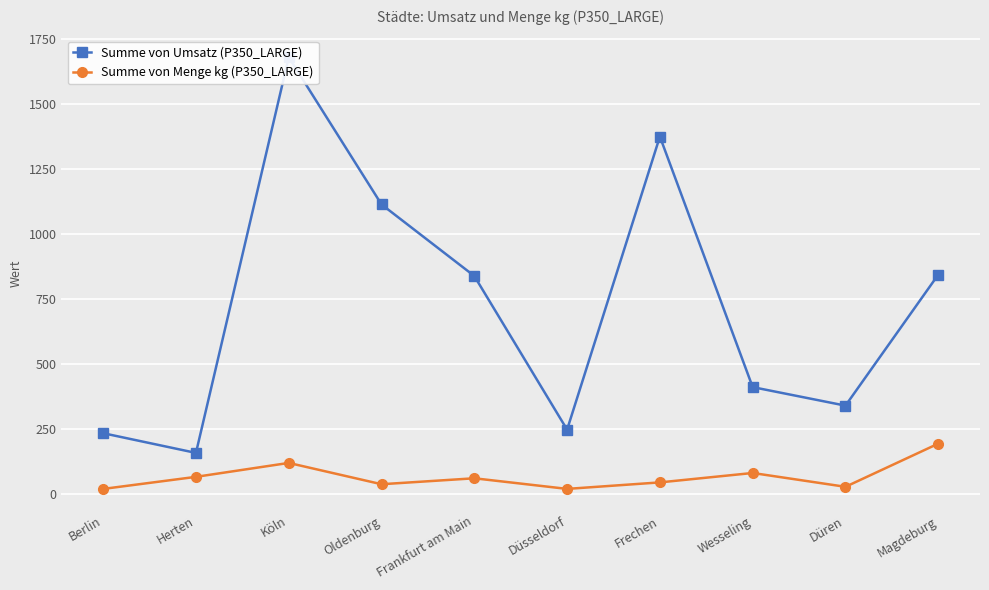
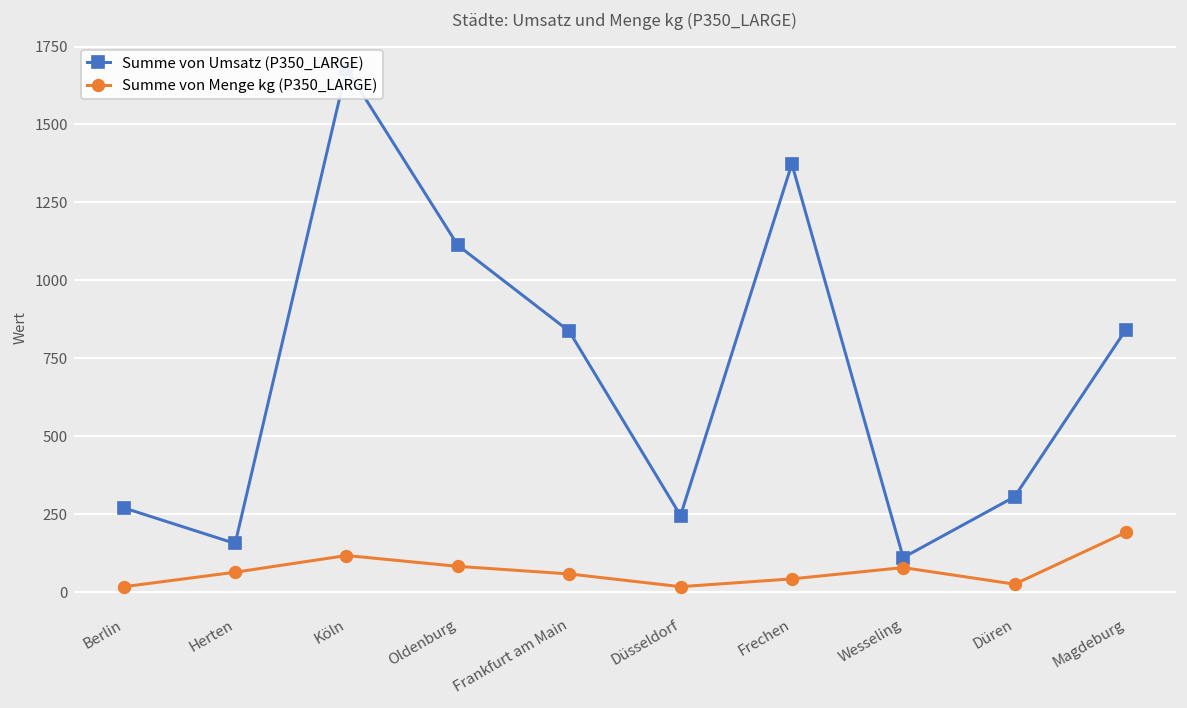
  {
    "Summe von Umsatz (P350_LARGE)": {
-     "Berlin": 230,
+     "Berlin": 270,
      "Herten": 160,
      "Oldenburg": 1110,
      "Frankfurt am Main": 840,
      "Düsseldorf": 250,
      "Frechen": 1370,
-     "Wesseling": 410,
-     "Düren": 340,
+     "Wesseling": 110,
+     "Düren": 310,
      "Magdeburg": 840
    },
    "Summe von Menge kg (P350_LARGE)": {
      "Berlin": 20,
      "Herten": 60,
      "Köln": 120,
-     "Oldenburg": 40,
+     "Oldenburg": 80,
      "Frankfurt am Main": 60,
      "Düsseldorf": 20,
      "Frechen": 40,
      "Wesseling": 80,
      "Düren": 30,
      "Magdeburg": 190
    }
  }
